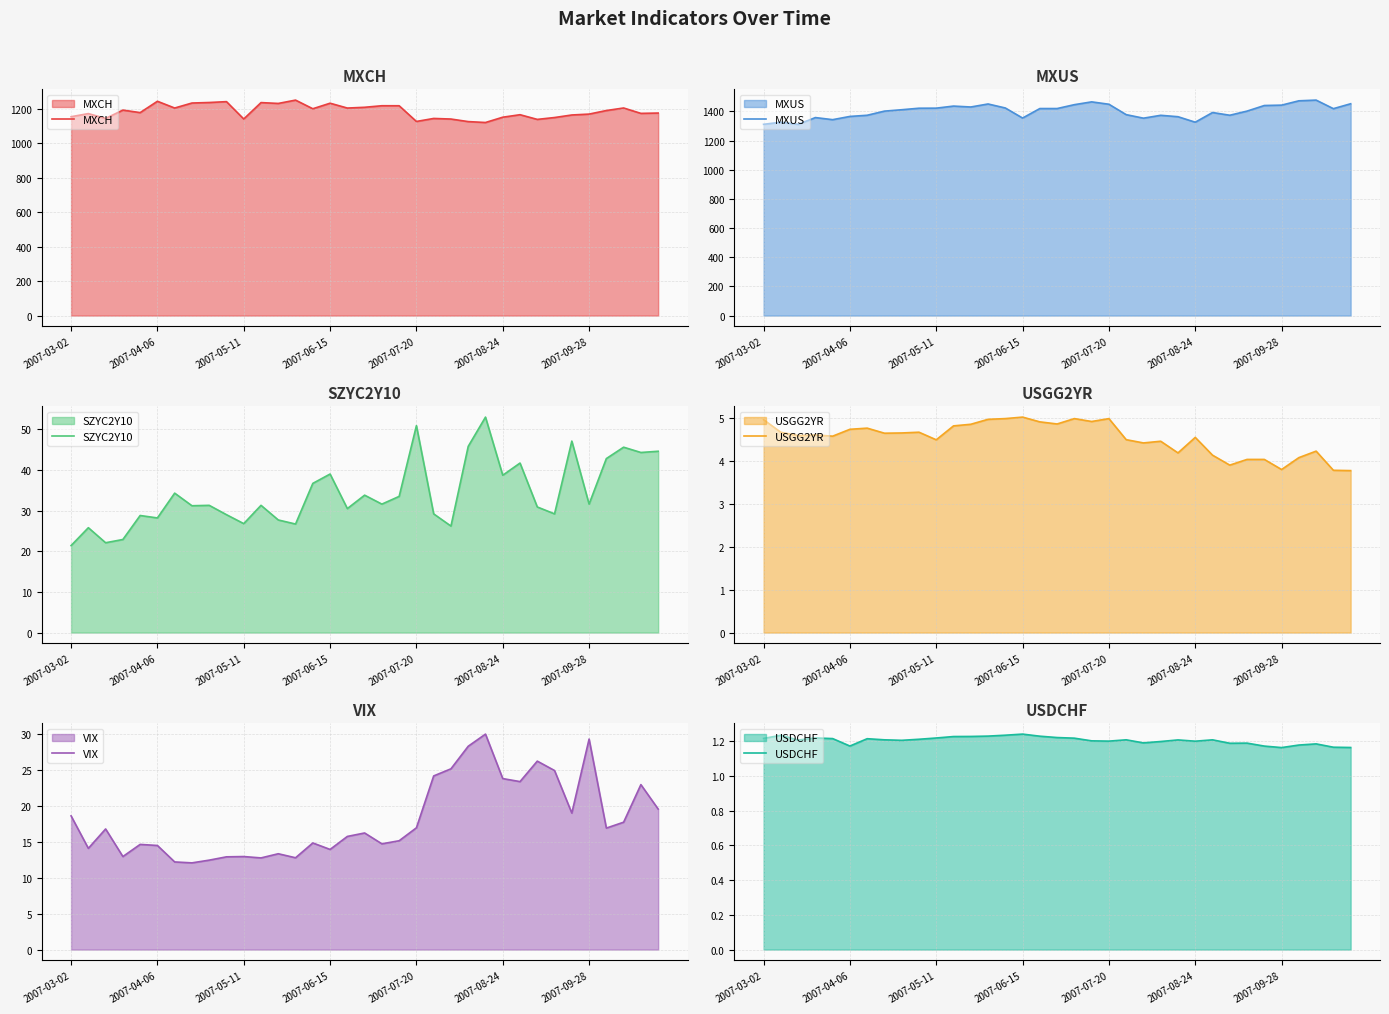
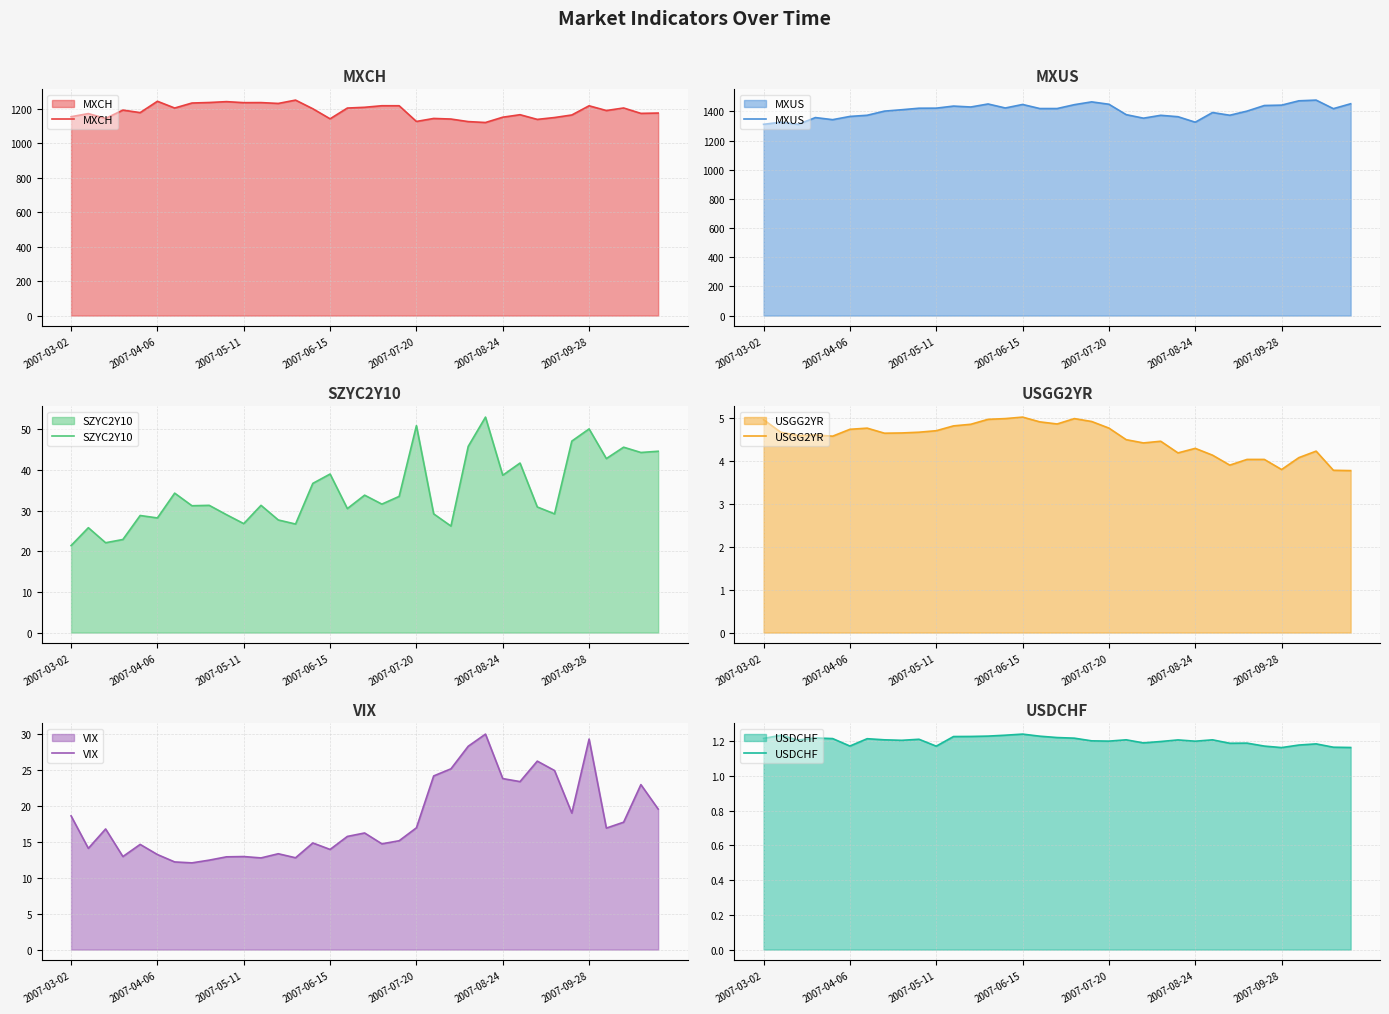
  {
    "MXCH": {
      "2007-04-06": 1240,
-     "2007-05-11": 1140,
-     "2007-06-15": 1230,
+     "2007-05-11": 1230,
+     "2007-06-15": 1140,
      "2007-07-20": 1130,
      "2007-08-24": 1150,
-     "2007-09-28": 1170
+     "2007-09-28": 1220
    },
    "MXUS": {
      "2007-04-06": 1370,
      "2007-05-11": 1420,
-     "2007-06-15": 1360,
+     "2007-06-15": 1450,
      "2007-07-20": 1450,
      "2007-08-24": 1330,
      "2007-09-28": 1440
    },
    "SZYC2Y10": {
      "2007-03-02": 21,
      "2007-04-06": 28,
      "2007-05-11": 27,
      "2007-06-15": 39,
      "2007-07-20": 51,
      "2007-08-24": 39,
-     "2007-09-28": 32
+     "2007-09-28": 50
    },
    "USGG2YR": {
      "2007-04-06": 4.7,
-     "2007-05-11": 4.5,
+     "2007-05-11": 4.7,
      "2007-06-15": 5.0,
-     "2007-07-20": 5.0,
-     "2007-08-24": 4.5,
+     "2007-07-20": 4.8,
+     "2007-08-24": 4.3,
      "2007-09-28": 3.8
    },
    "VIX": {
      "2007-03-02": 19,
-     "2007-04-06": 14,
+     "2007-04-06": 13,
      "2007-05-11": 13,
      "2007-06-15": 14,
      "2007-07-20": 17,
      "2007-08-24": 24,
      "2007-09-28": 29
    },
    "USDCHF": {
      "2007-04-06": 1.17,
-     "2007-05-11": 1.22,
+     "2007-05-11": 1.17,
      "2007-06-15": 1.24,
      "2007-07-20": 1.20,
      "2007-08-24": 1.20,
      "2007-09-28": 1.16
    }
  }
